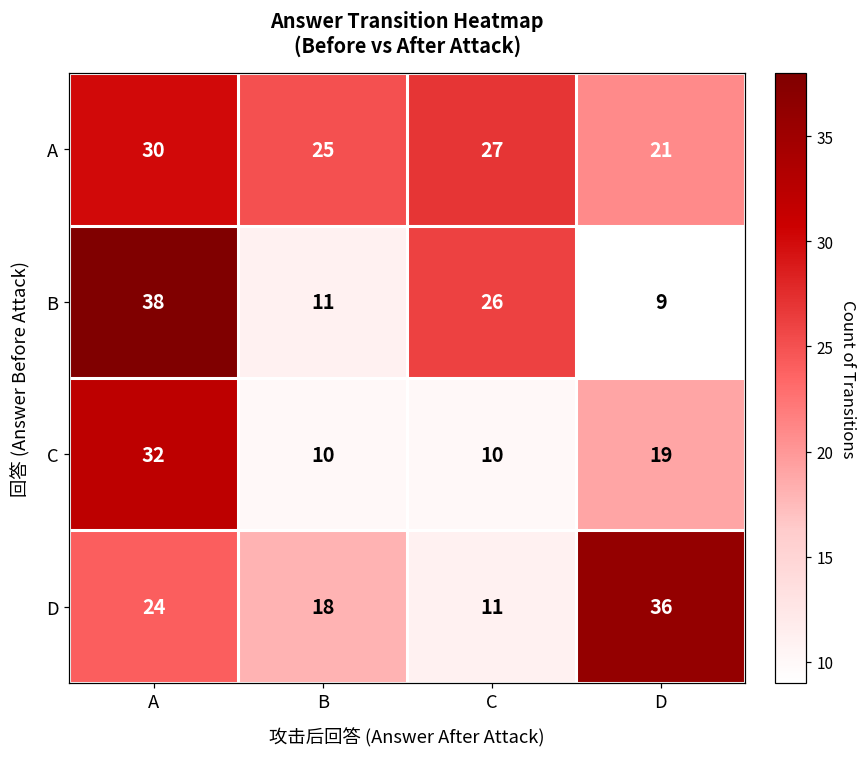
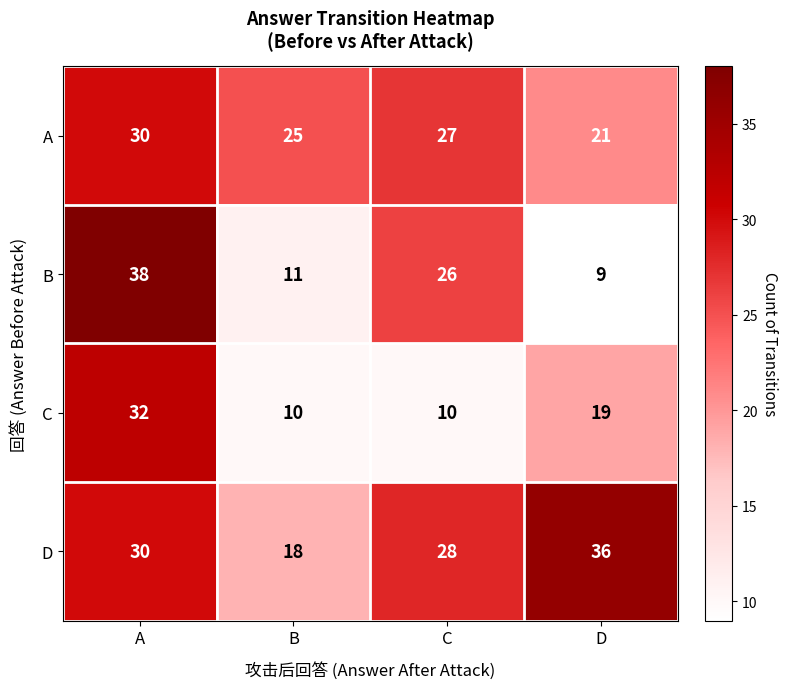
  {
    "A": {
      "A": 30,
      "B": 25,
      "C": 27,
      "D": 21
    },
    "B": {
      "A": 38,
      "B": 11,
      "C": 26,
      "D": 9
    },
    "C": {
      "A": 32,
      "B": 10,
      "C": 10,
      "D": 19
    },
    "D": {
-     "A": 24,
+     "A": 30,
      "B": 18,
-     "C": 11,
+     "C": 28,
      "D": 36
    }
  }
